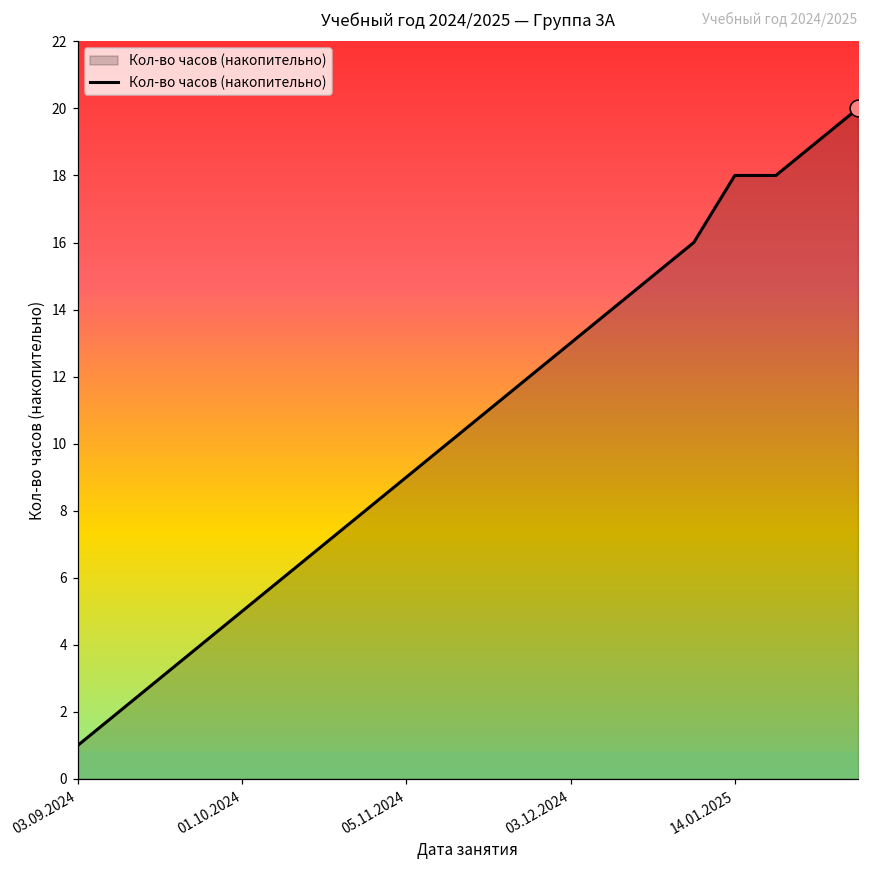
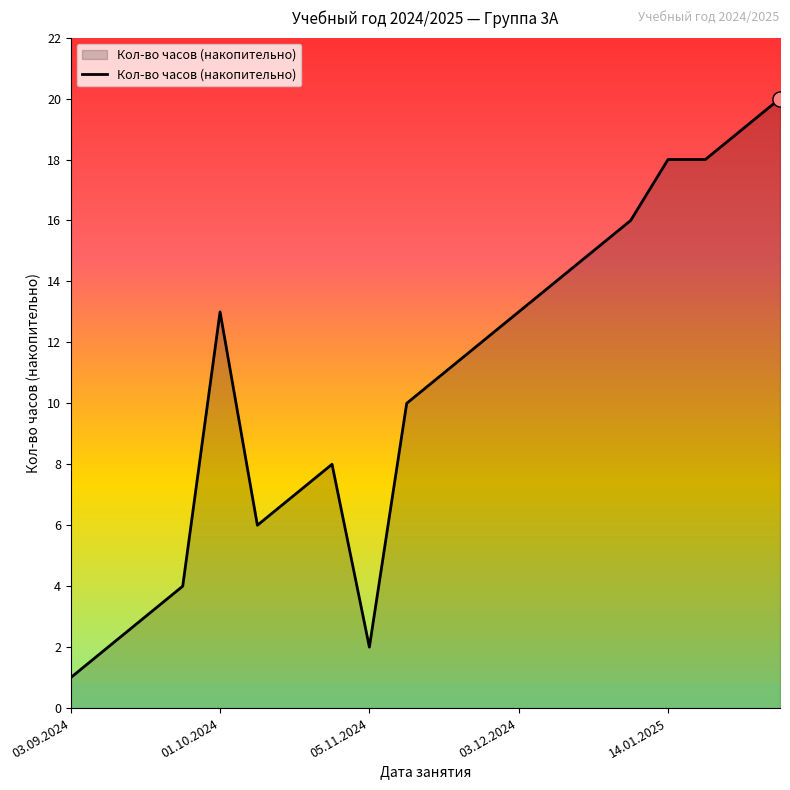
  {
    "Кол-во часов (накопительно)": {
      "03.09.2024": 1,
-     "01.10.2024": 5,
-     "05.11.2024": 9,
+     "01.10.2024": 13,
+     "05.11.2024": 2,
      "03.12.2024": 13,
      "14.01.2025": 18
    }
  }
